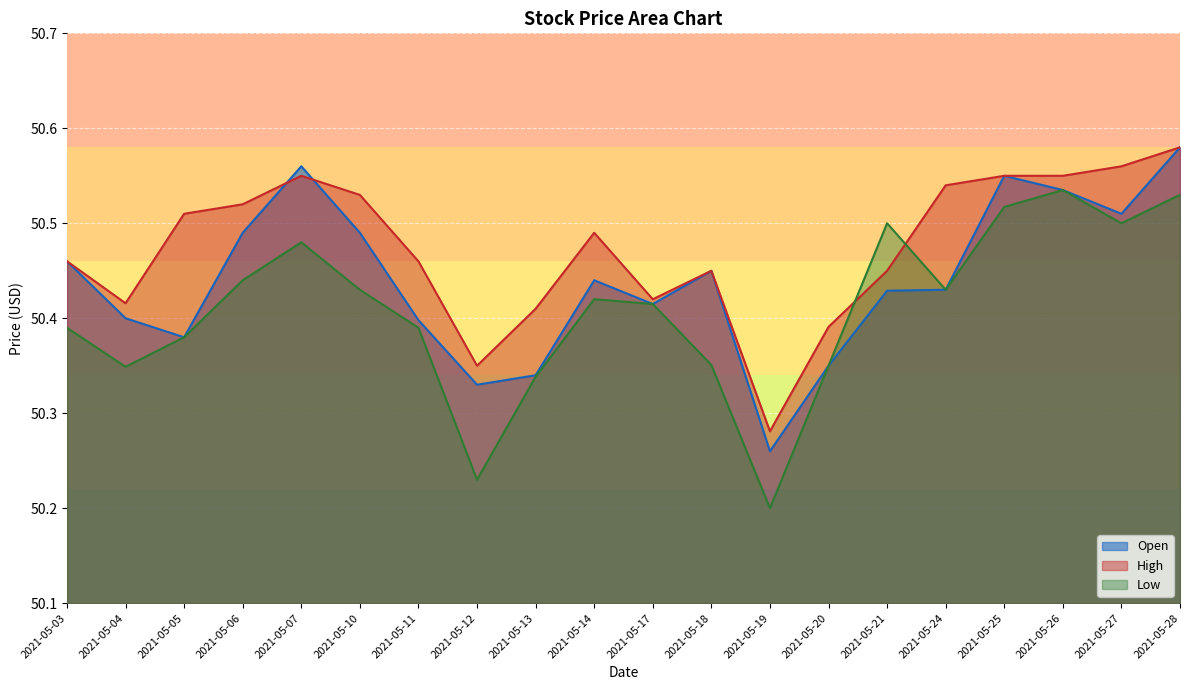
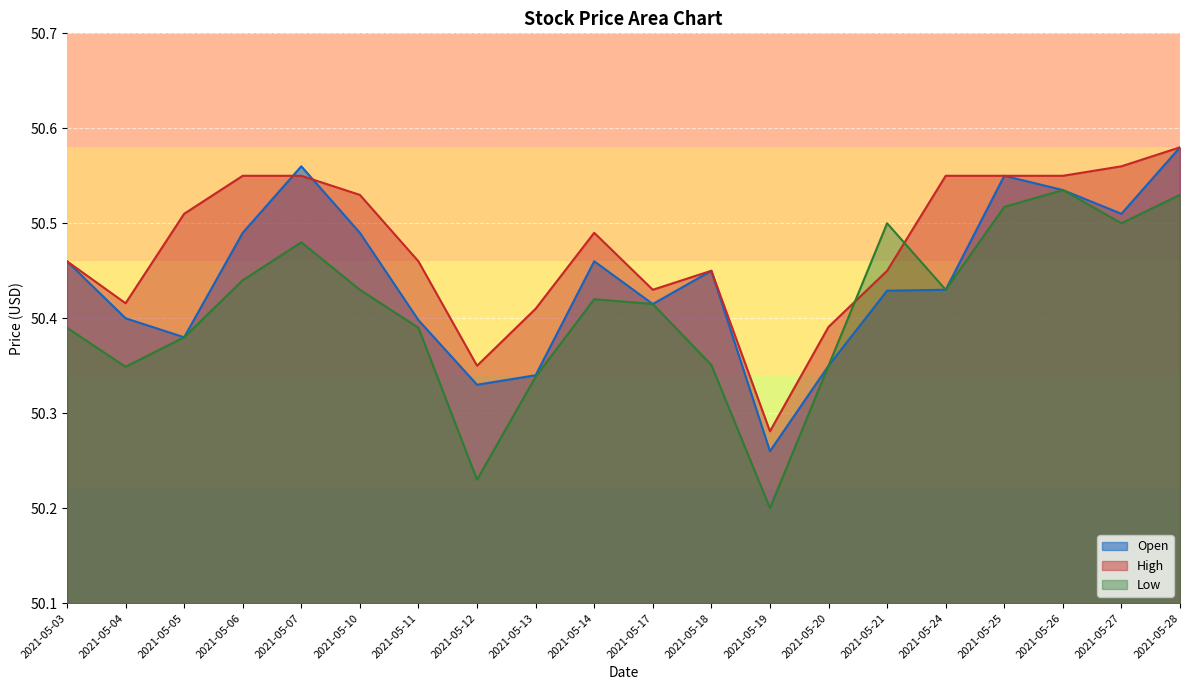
  {
    "Open": {
      "2021-05-04": 50.40,
      "2021-05-06": 50.49,
      "2021-05-07": 50.56,
      "2021-05-10": 50.49,
      "2021-05-11": 50.40,
      "2021-05-12": 50.33,
-     "2021-05-14": 50.44,
+     "2021-05-14": 50.46,
      "2021-05-19": 50.26,
      "2021-05-21": 50.43,
      "2021-05-27": 50.51
    },
    "High": {
      "2021-05-04": 50.42,
      "2021-05-05": 50.51,
-     "2021-05-06": 50.52,
+     "2021-05-06": 50.55,
      "2021-05-07": 50.55,
      "2021-05-10": 50.53,
      "2021-05-11": 50.46,
      "2021-05-12": 50.35,
      "2021-05-13": 50.41,
      "2021-05-14": 50.49,
-     "2021-05-17": 50.42,
+     "2021-05-17": 50.43,
      "2021-05-19": 50.28,
      "2021-05-20": 50.39,
      "2021-05-21": 50.45,
-     "2021-05-24": 50.54,
+     "2021-05-24": 50.55,
      "2021-05-26": 50.55,
      "2021-05-27": 50.56
    },
    "Low": {
      "2021-05-03": 50.39,
      "2021-05-04": 50.35,
      "2021-05-06": 50.44,
      "2021-05-07": 50.48,
      "2021-05-10": 50.43,
      "2021-05-11": 50.39,
      "2021-05-12": 50.23,
      "2021-05-14": 50.42,
      "2021-05-18": 50.35,
      "2021-05-19": 50.20,
      "2021-05-21": 50.50,
      "2021-05-25": 50.52,
      "2021-05-27": 50.50,
      "2021-05-28": 50.53
    }
  }
